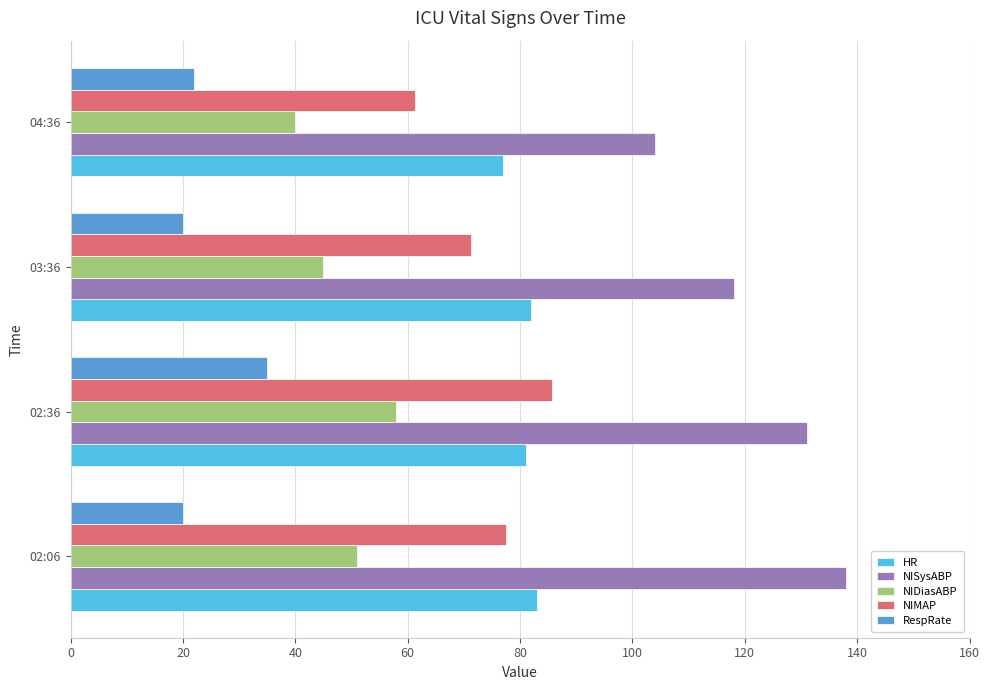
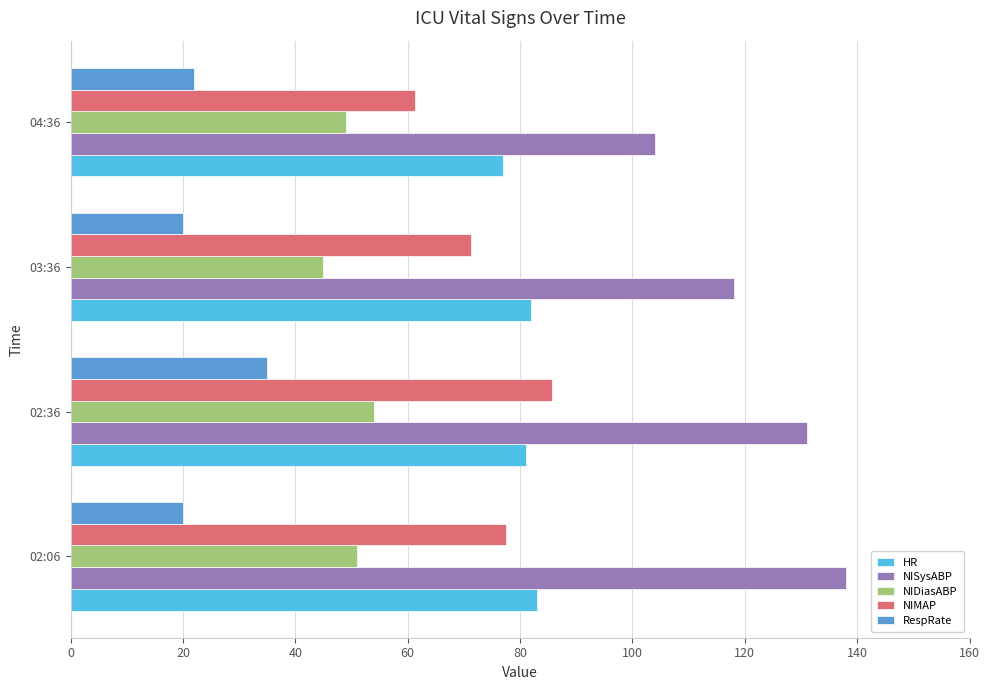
  {
    "NISysABP": {
      "04:36": 104,
      "03:36": 118,
      "02:36": 131,
      "02:06": 138
    },
    "NIDiasABP": {
-     "04:36": 40,
+     "04:36": 49,
      "03:36": 45,
-     "02:36": 58,
+     "02:36": 54,
      "02:06": 51
    },
    "NIMAP": {
      "04:36": 61,
      "03:36": 71,
      "02:36": 86,
      "02:06": 78
    }
  }
